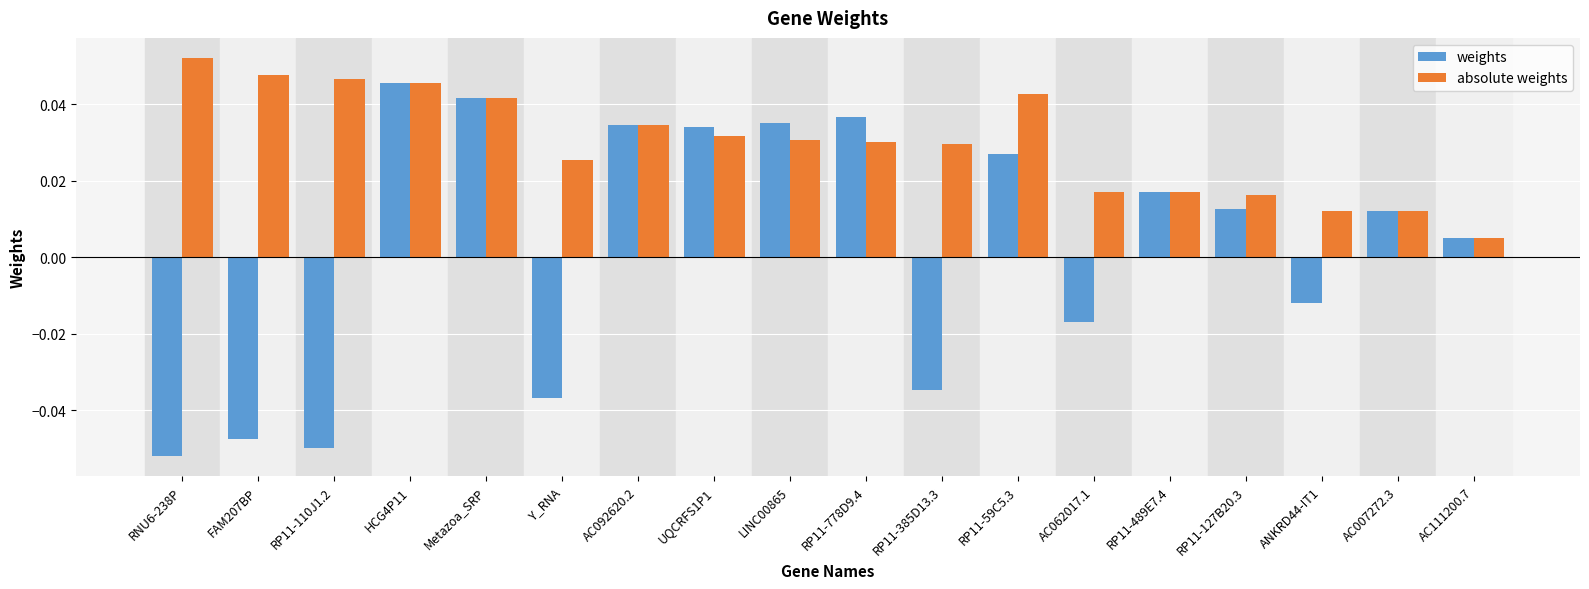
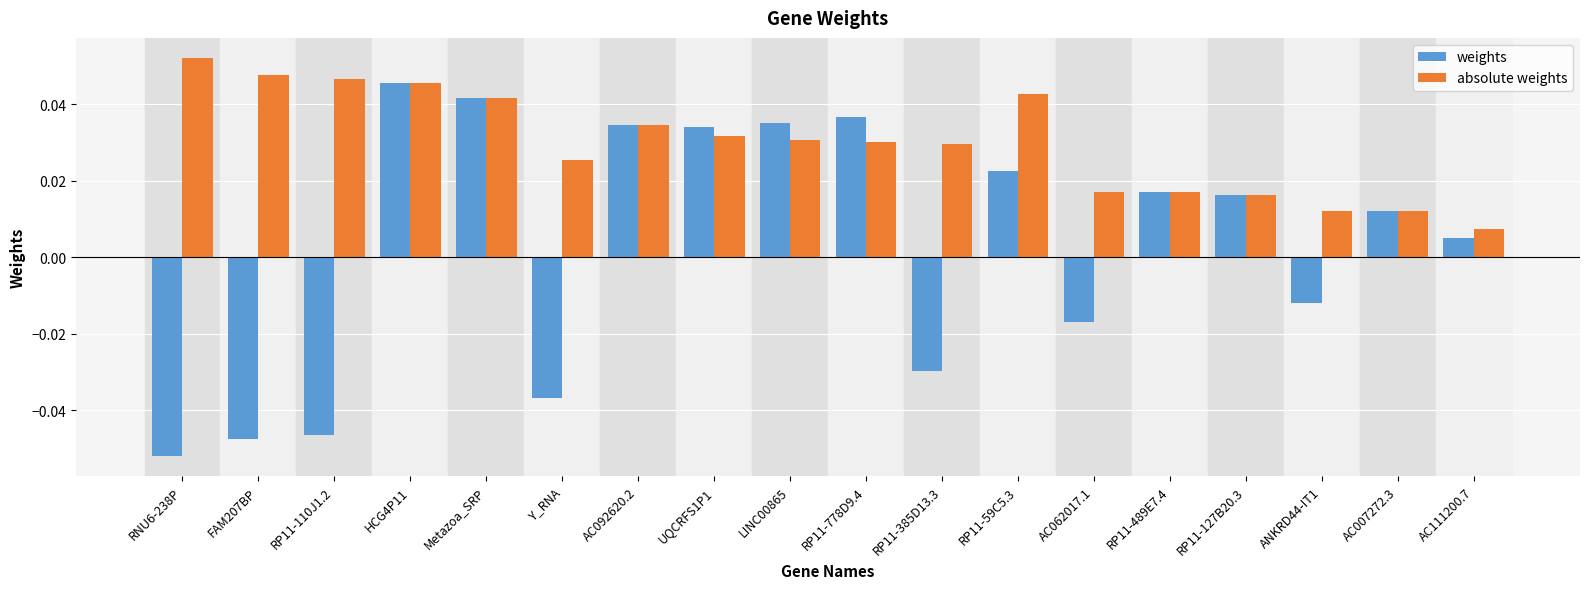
  {
    "weights": {
      "RNU6-238P": -0.052,
      "FAM207BP": -0.048,
-     "RP11-110J1.2": -0.050,
+     "RP11-110J1.2": -0.046,
      "HCG4P11": 0.045,
      "Metazoa_SRP": 0.042,
      "Y_RNA": -0.037,
      "AC092620.2": 0.035,
      "UQCRFS1P1": 0.034,
      "LINC00865": 0.035,
      "RP11-778D9.4": 0.037,
-     "RP11-385D13.3": -0.035,
-     "RP11-59C5.3": 0.027,
+     "RP11-385D13.3": -0.030,
+     "RP11-59C5.3": 0.022,
      "AC062017.1": -0.017,
      "RP11-489E7.4": 0.017,
-     "RP11-127B20.3": 0.012,
+     "RP11-127B20.3": 0.016,
      "ANKRD44-IT1": -0.012,
      "AC007272.3": 0.012,
      "AC111200.7": 0.005
    },
    "absolute weights": {
      "RNU6-238P": 0.052,
      "FAM207BP": 0.048,
      "RP11-110J1.2": 0.046,
      "HCG4P11": 0.045,
      "Metazoa_SRP": 0.042,
      "Y_RNA": 0.025,
      "AC092620.2": 0.035,
      "UQCRFS1P1": 0.032,
      "LINC00865": 0.031,
      "RP11-778D9.4": 0.030,
      "RP11-385D13.3": 0.030,
      "RP11-59C5.3": 0.043,
      "AC062017.1": 0.017,
      "RP11-489E7.4": 0.017,
      "RP11-127B20.3": 0.016,
      "ANKRD44-IT1": 0.012,
      "AC007272.3": 0.012,
-     "AC111200.7": 0.005
+     "AC111200.7": 0.007
    }
  }
